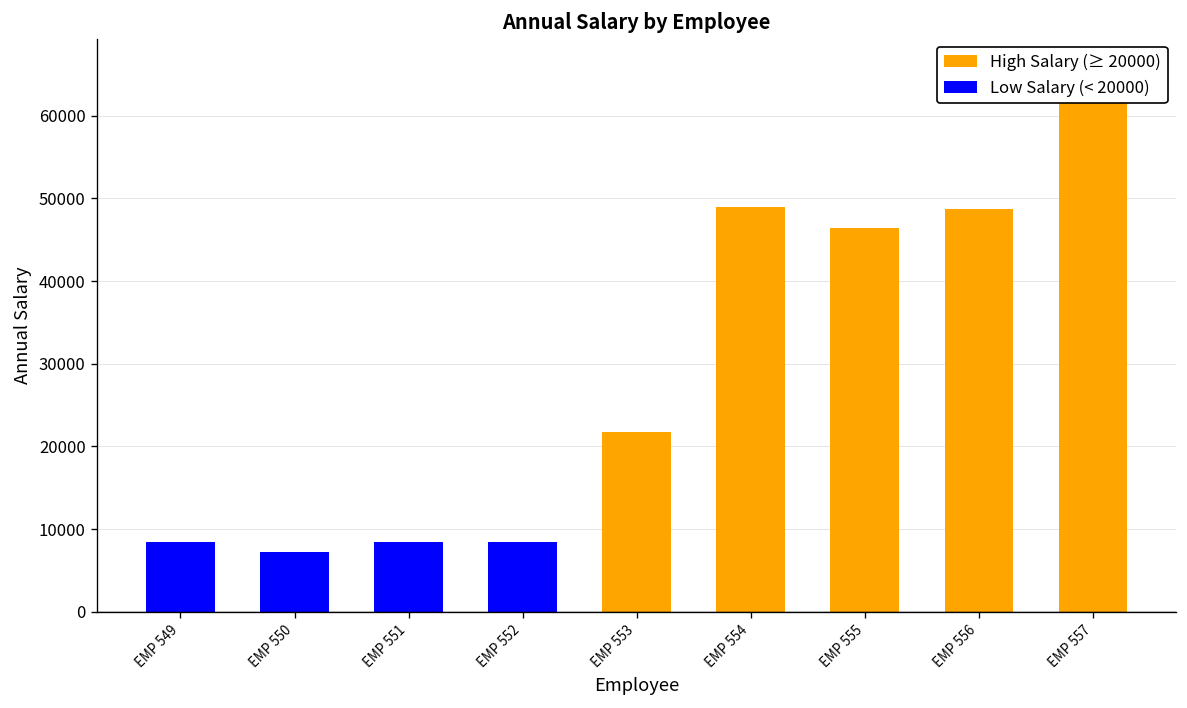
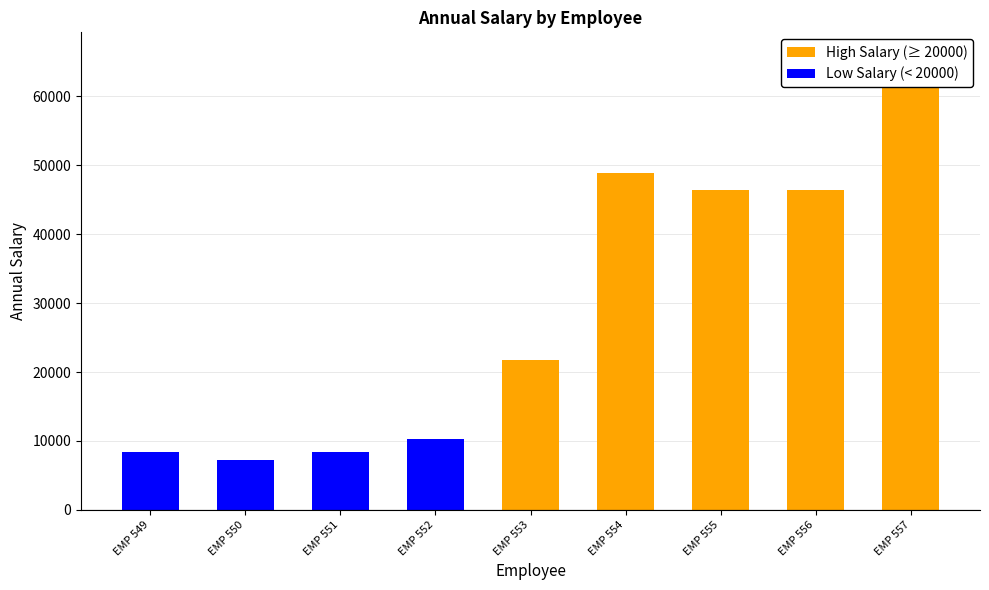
  {
    "High Salary (≥ 20000)": {
      "EMP 549": 0,
      "EMP 550": 0,
      "EMP 551": 0,
      "EMP 552": 0,
      "EMP 553": 22000,
      "EMP 554": 49000,
      "EMP 555": 46000,
-     "EMP 556": 49000
+     "EMP 556": 46000
    },
    "Low Salary (< 20000)": {
      "EMP 549": 8000,
      "EMP 550": 7000,
      "EMP 551": 8000,
-     "EMP 552": 8000,
+     "EMP 552": 10000,
      "EMP 553": 0,
      "EMP 554": 0,
      "EMP 555": 0,
      "EMP 556": 0,
      "EMP 557": 0
    }
  }
